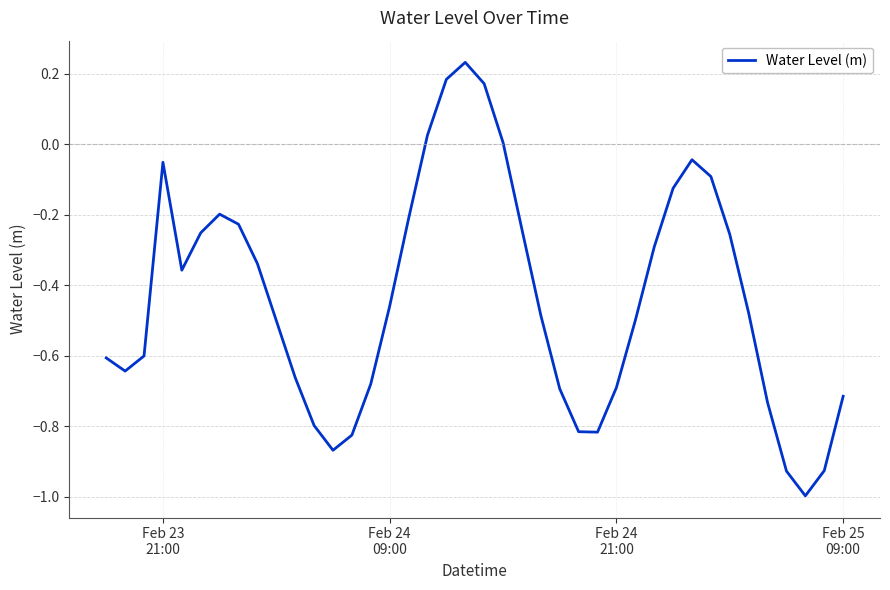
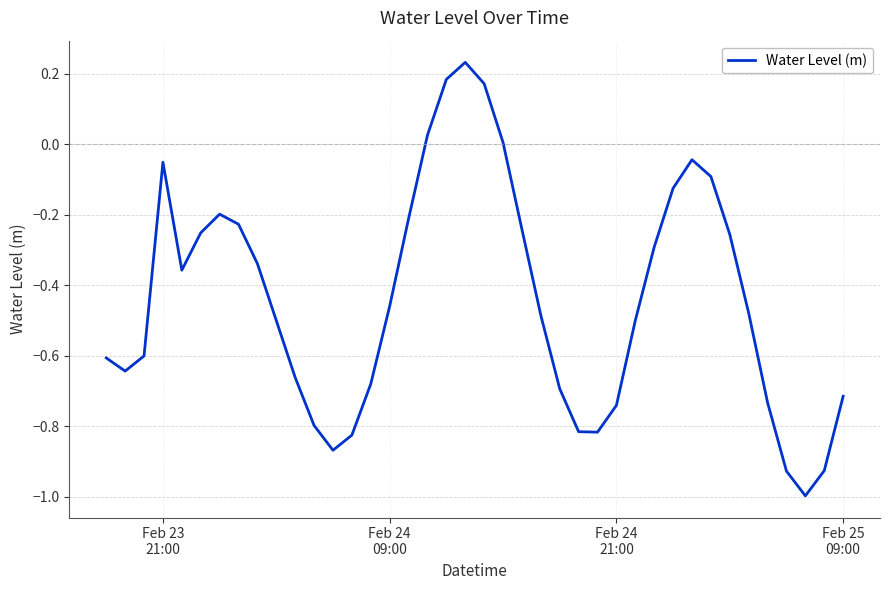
  {
    "Feb 23 21:00": -0.05,
    "Feb 24 09:00": -0.46,
-   "Feb 24 21:00": -0.69,
+   "Feb 24 21:00": -0.74,
    "Feb 25 09:00": -0.72
  }
